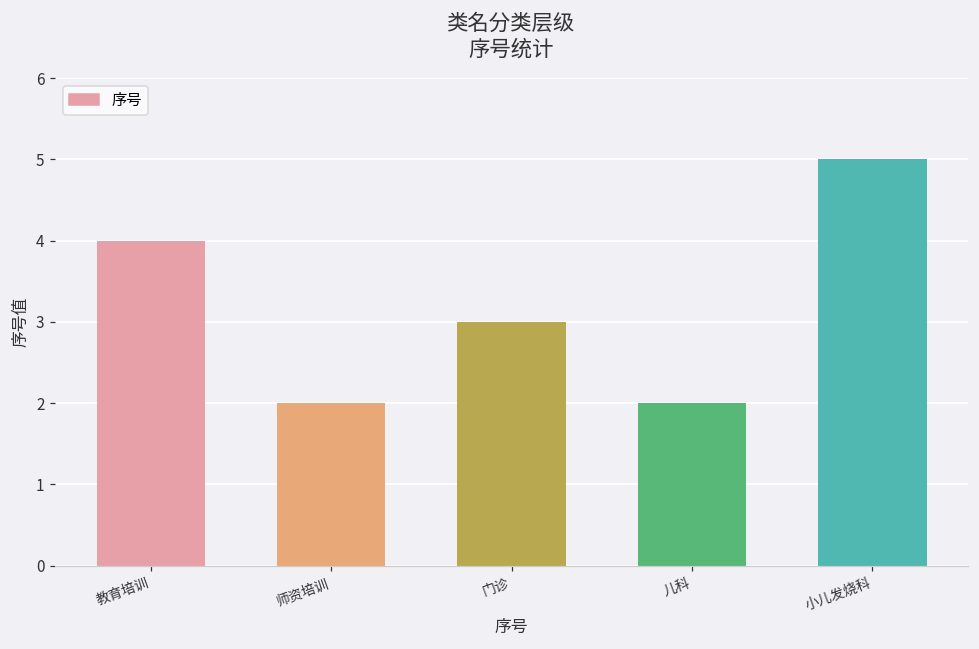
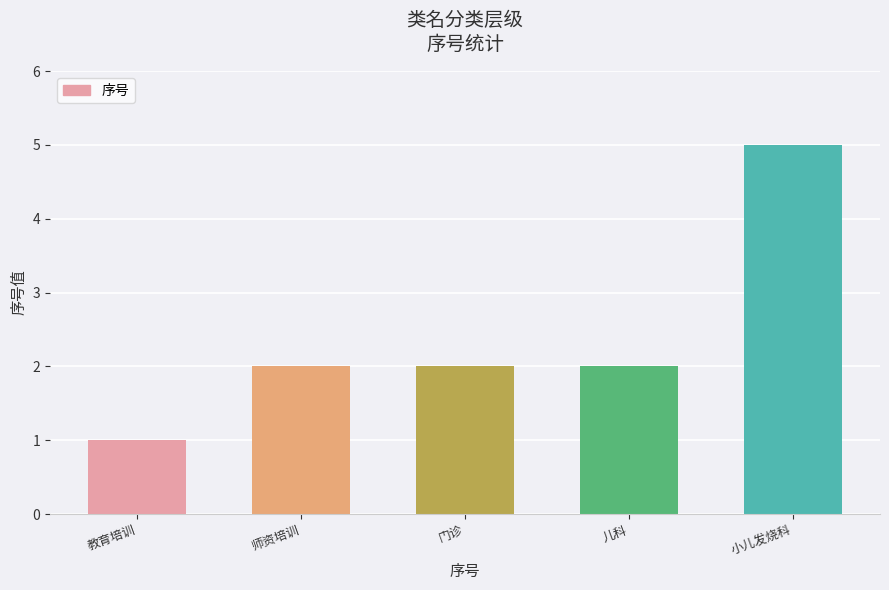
  {
-   "教育培训": 4,
+   "教育培训": 1,
    "师资培训": 2,
-   "门诊": 3,
+   "门诊": 2,
    "儿科": 2,
    "小儿发烧科": 5
  }
